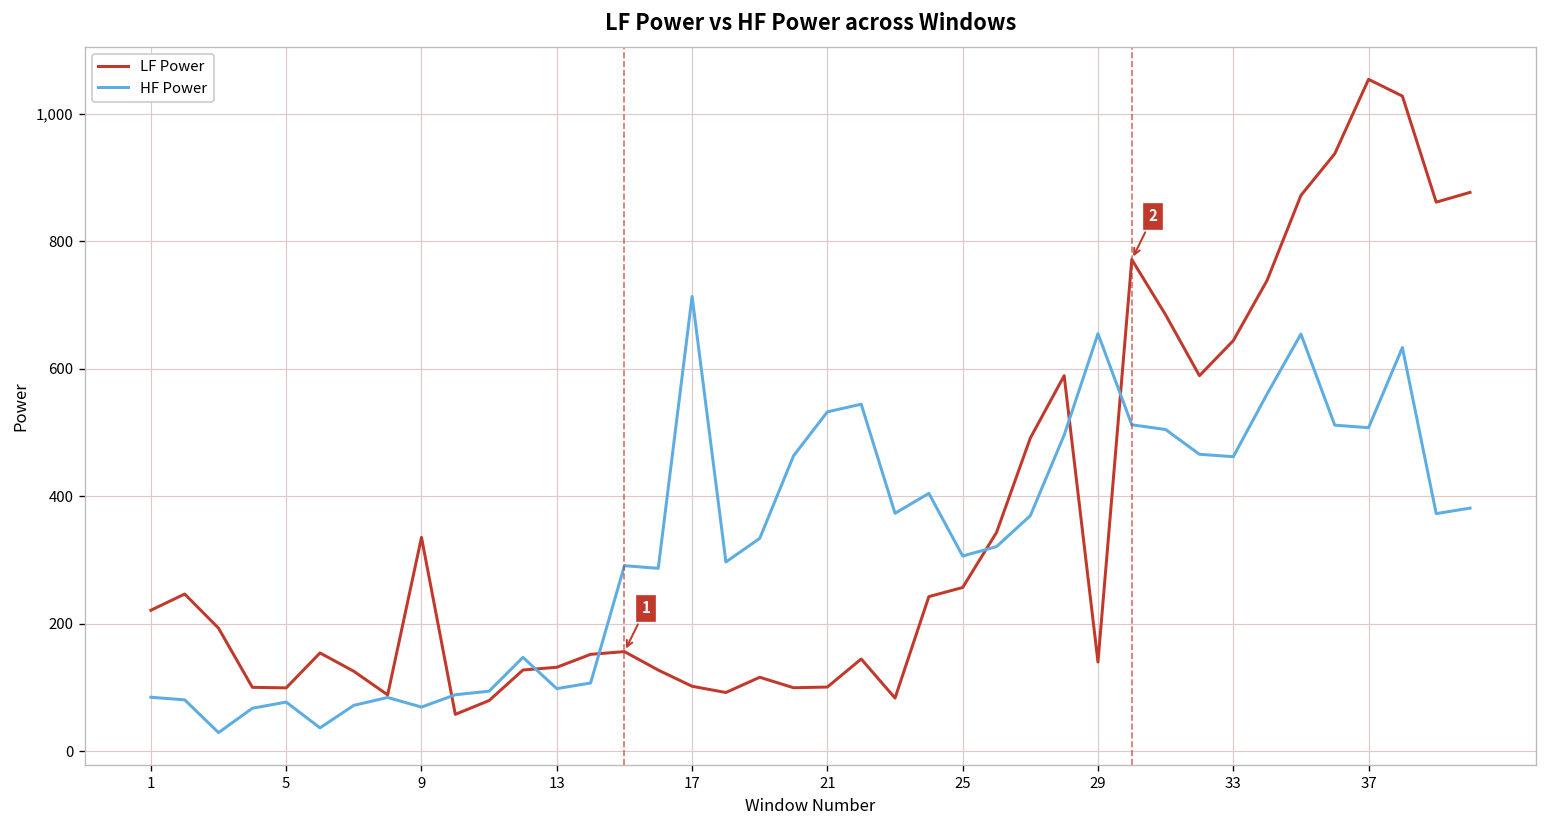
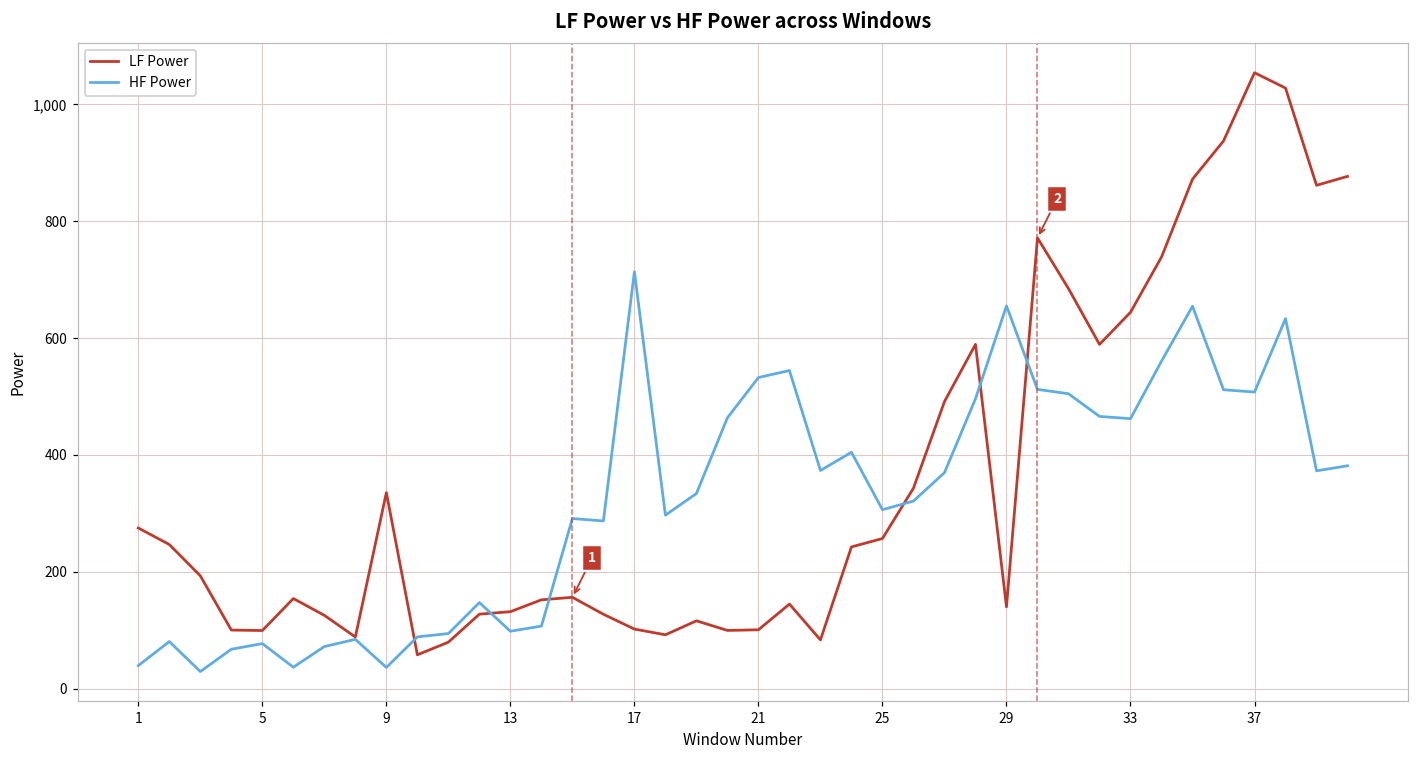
  {
    "LF Power": {
-     "1": "220",
+     "1": "270",
      "5": "100",
      "9": "340",
      "13": "130",
      "17": "100",
      "21": "100",
      "25": "260",
      "29": "140",
      "33": "640",
      "37": "1,050"
    },
    "HF Power": {
-     "1": "80",
+     "1": "40",
      "5": "80",
-     "9": "70",
+     "9": "40",
      "13": "100",
      "17": "710",
      "21": "530",
      "25": "310",
      "29": "660",
      "33": "460",
      "37": "510"
    }
  }
